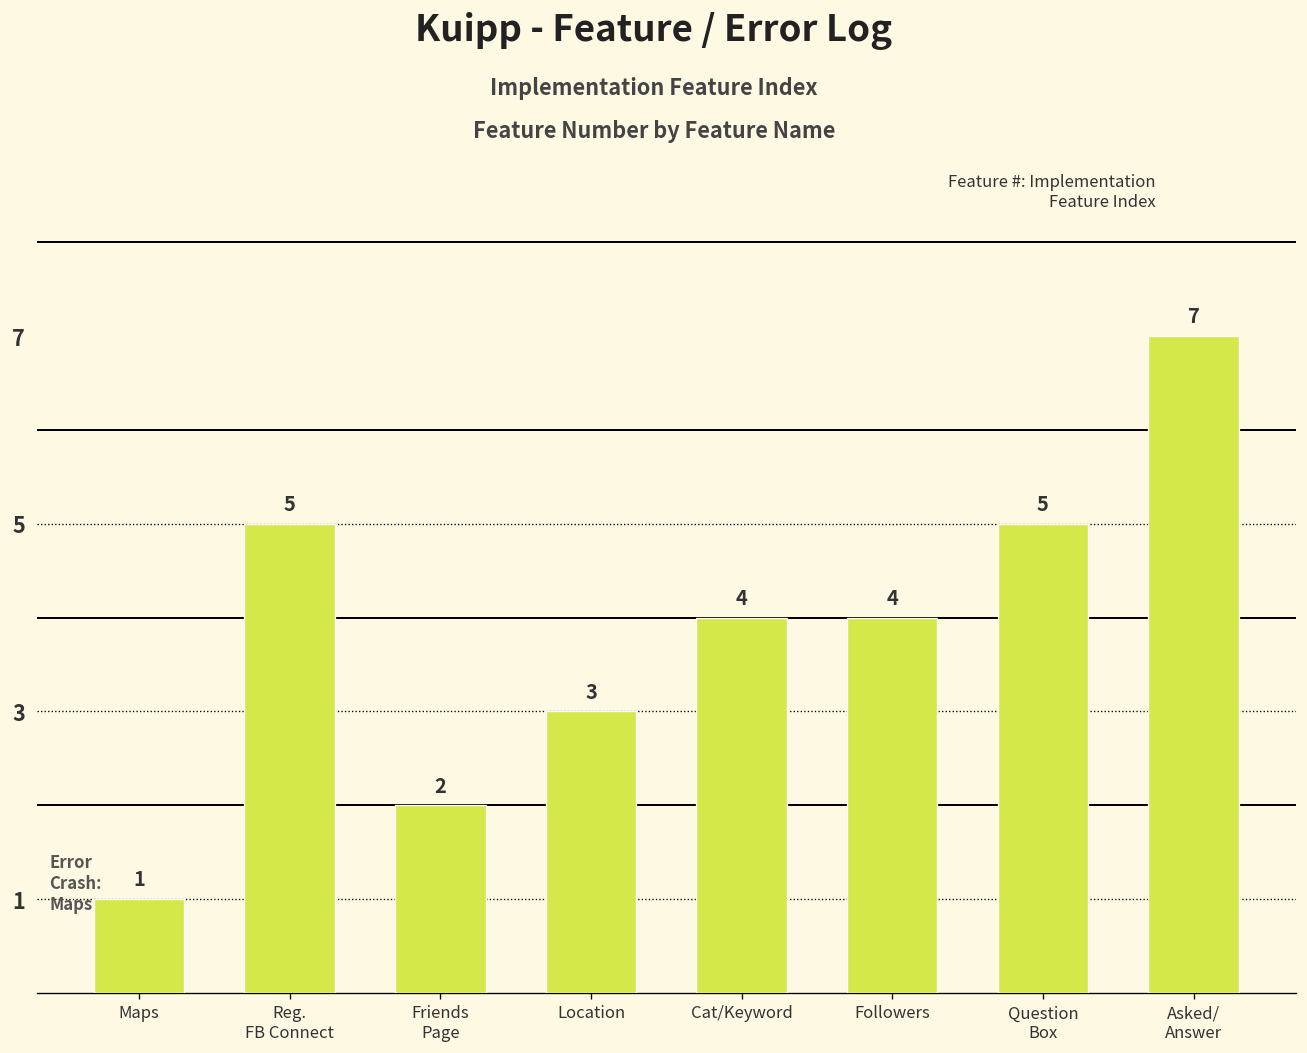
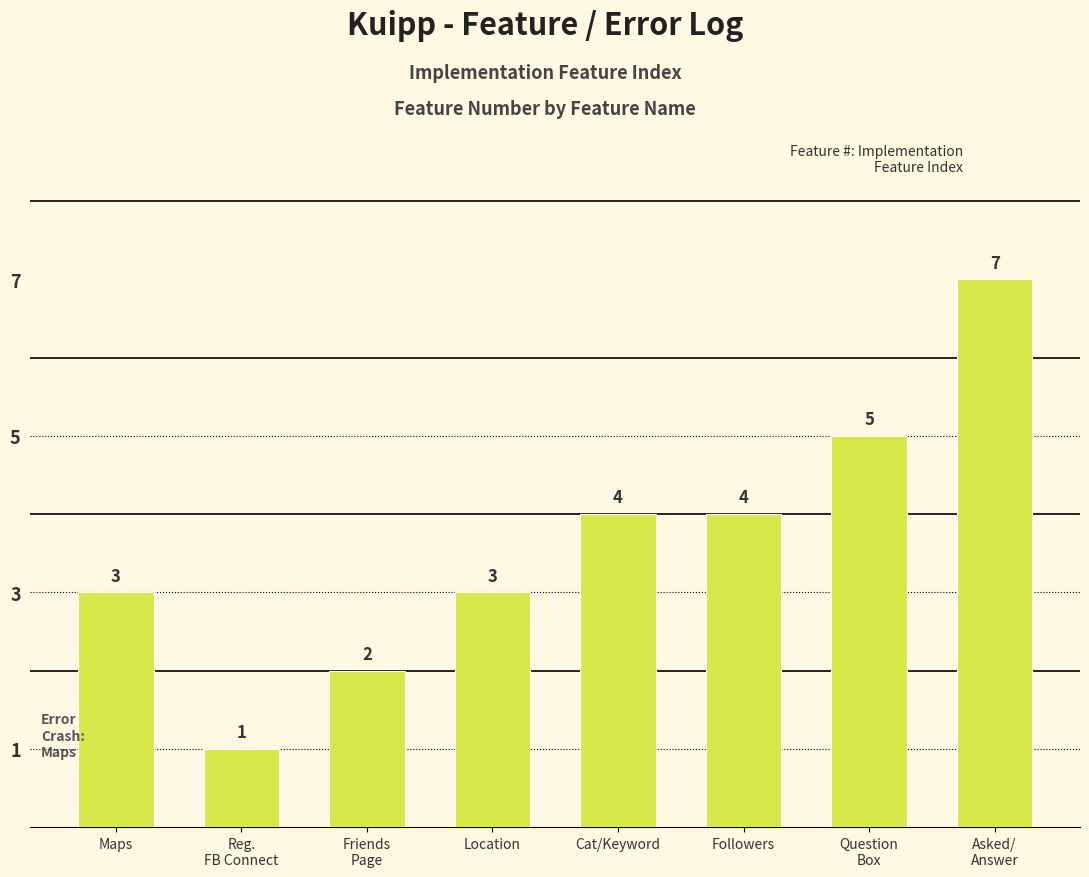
  {
-   "Maps": 1,
-   "Reg. FB Connect": 5,
+   "Maps": 3,
+   "Reg. FB Connect": 1,
    "Friends Page": 2,
    "Location": 3,
    "Cat/Keyword": 4,
    "Followers": 4,
    "Question Box": 5,
    "Asked/ Answer": 7
  }
